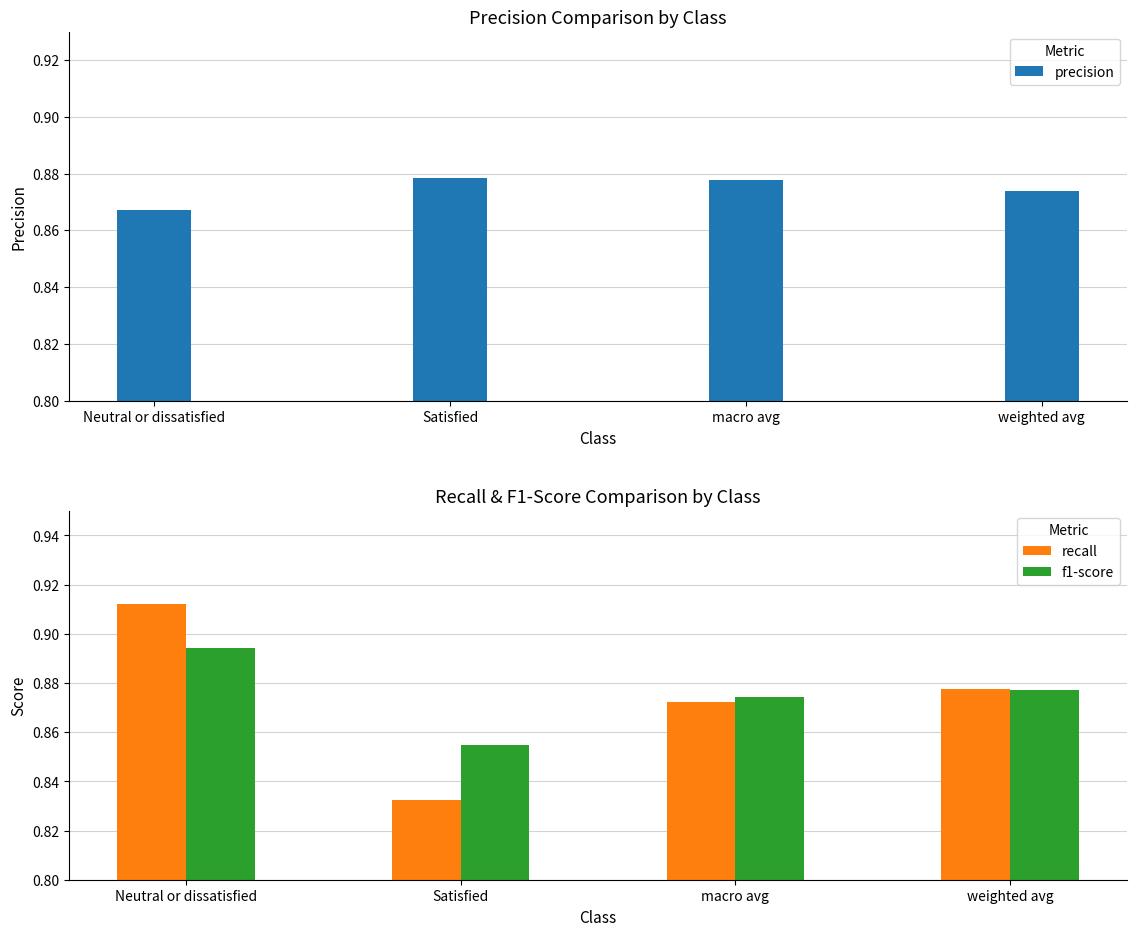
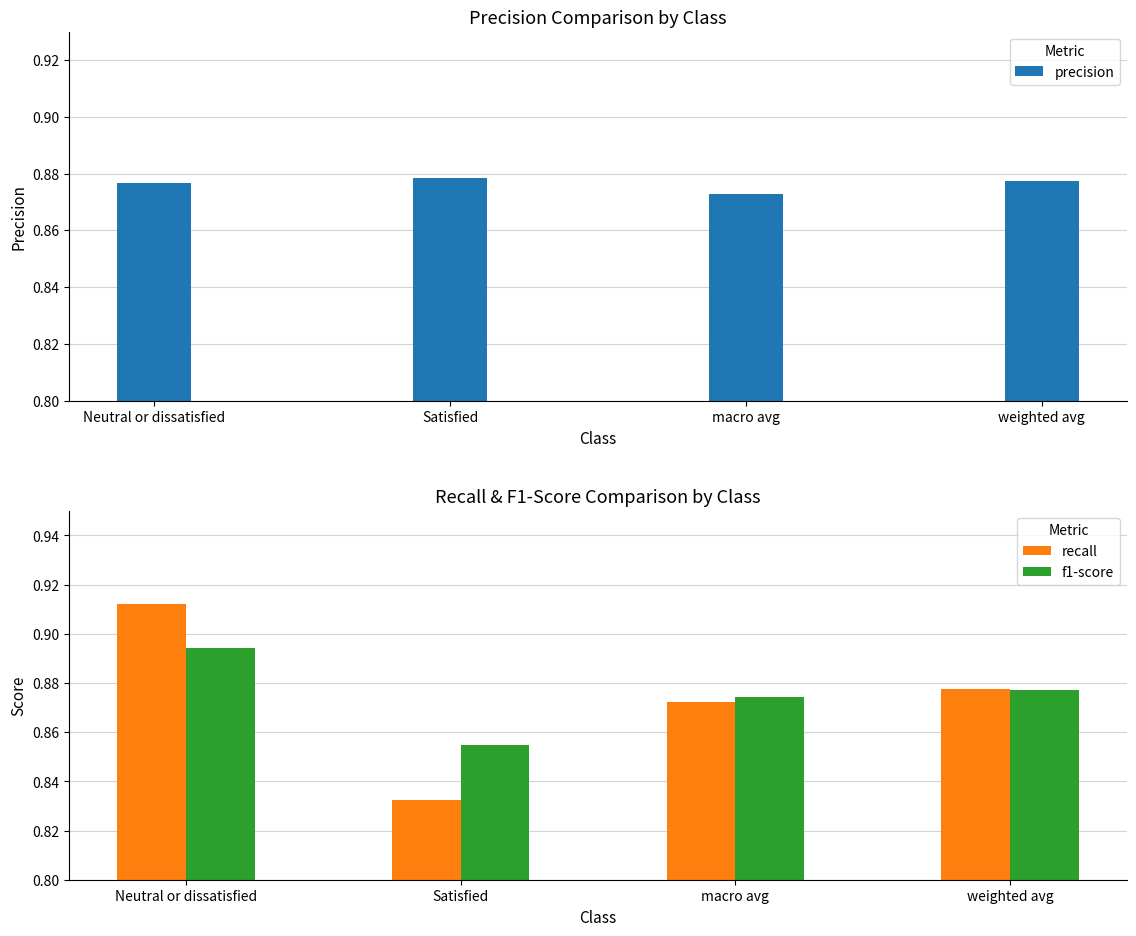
  {
    "Precision Comparison by Class": {
-     "Neutral or dissatisfied": 0.867,
+     "Neutral or dissatisfied": 0.877,
      "Satisfied": 0.879,
-     "macro avg": 0.878,
-     "weighted avg": 0.874
+     "macro avg": 0.873,
+     "weighted avg": 0.878
    },
    "Recall & F1-Score Comparison by Class": {
      "recall": {
        "Neutral or dissatisfied": 0.912,
        "Satisfied": 0.832,
        "macro avg": 0.872,
        "weighted avg": 0.877
      },
      "f1-score": {
        "Neutral or dissatisfied": 0.894,
        "Satisfied": 0.855,
        "macro avg": 0.874,
        "weighted avg": 0.877
      }
    }
  }
